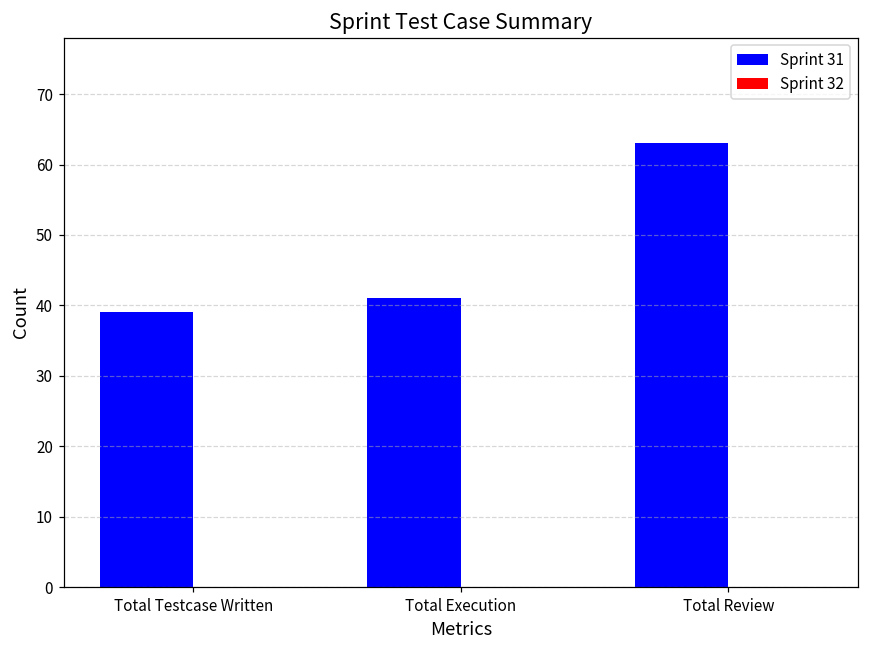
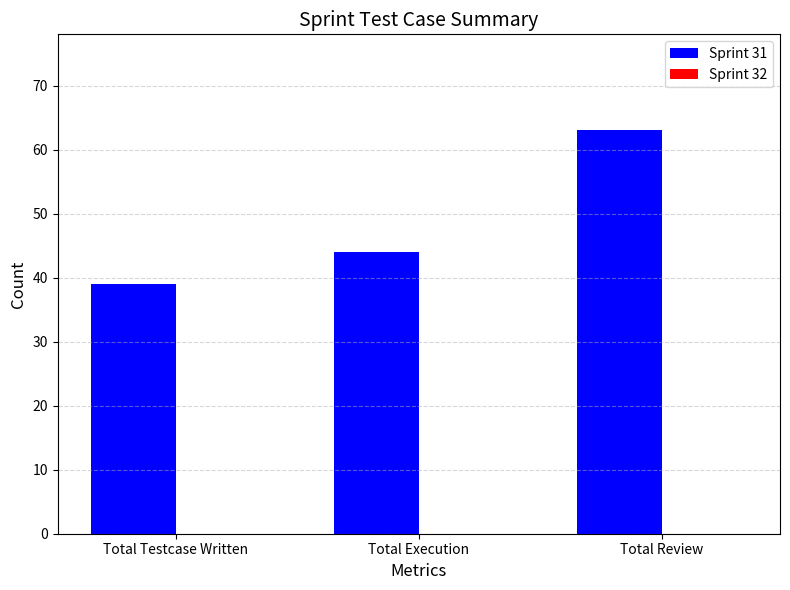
  {
    "Sprint 31": {
      "Total Testcase Written": 39,
-     "Total Execution": 41,
+     "Total Execution": 44,
      "Total Review": 63
    },
    "Sprint 32": {
      "Total Testcase Written": 0,
      "Total Execution": 0,
      "Total Review": 0
    }
  }
